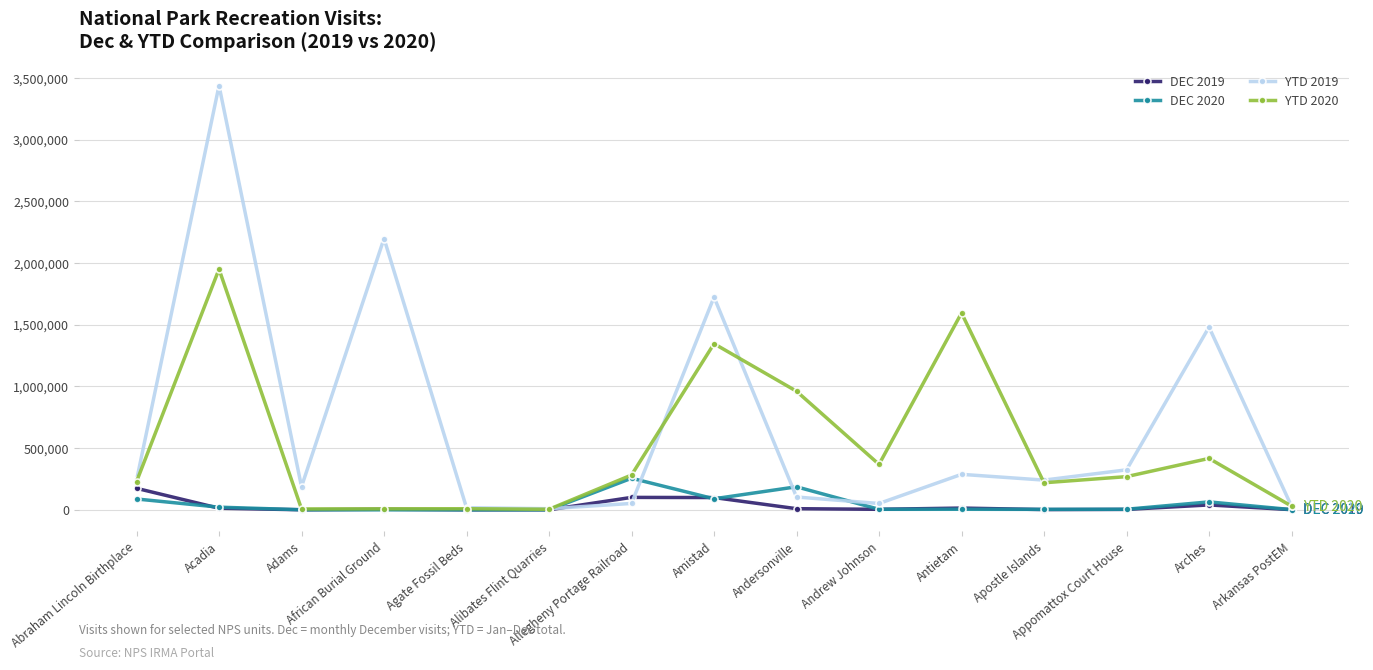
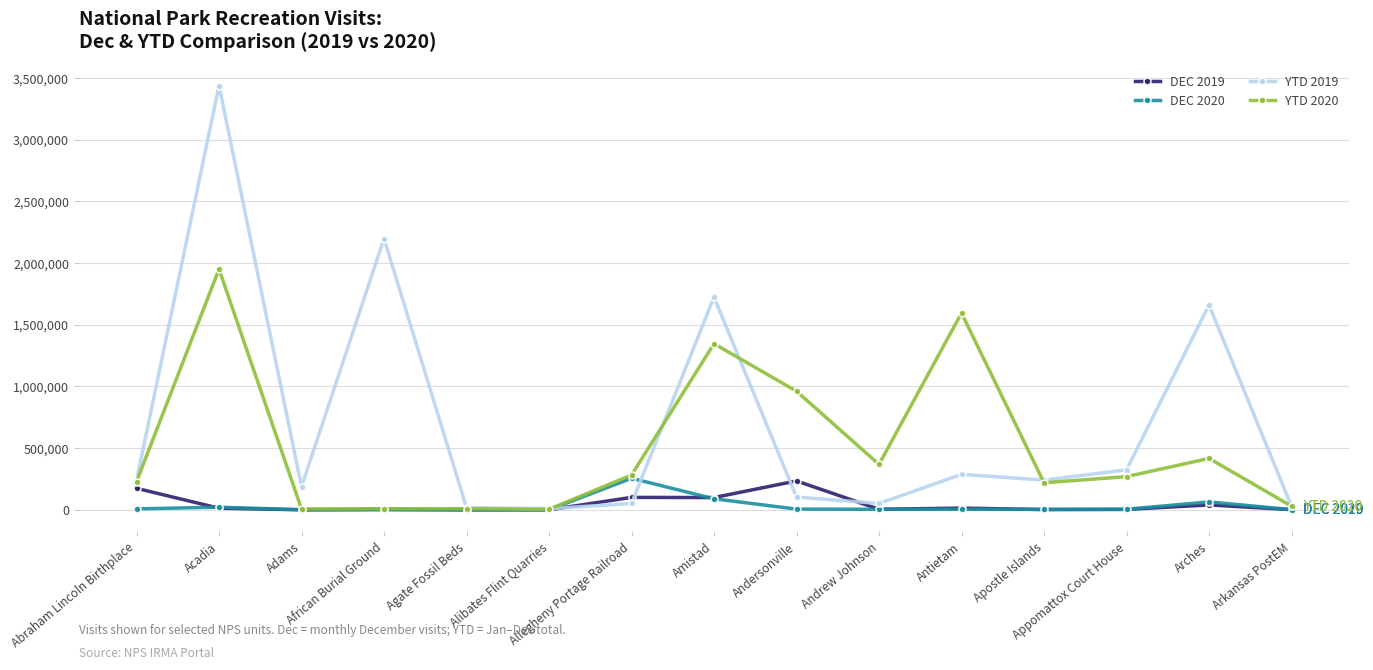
  {
    "DEC 2019": {
      "Abraham Lincoln Birthplace": "170,000",
      "Allegheny Portage Railroad": "100,000",
-     "Andersonville": "10,000",
+     "Andersonville": "230,000",
      "Arches": "40,000"
    },
    "DEC 2020": {
-     "Abraham Lincoln Birthplace": "90,000",
+     "Abraham Lincoln Birthplace": "10,000",
      "Allegheny Portage Railroad": "260,000",
-     "Andersonville": "190,000",
+     "Andersonville": "10,000",
      "Arches": "60,000"
    },
    "YTD 2019": {
      "Acadia": "3,440,000",
      "Adams": "190,000",
      "African Burial Ground": "2,200,000",
      "Allegheny Portage Railroad": "50,000",
      "Amistad": "1,720,000",
      "Andersonville": "100,000",
      "Andrew Johnson": "50,000",
      "Antietam": "290,000",
      "Apostle Islands": "240,000",
      "Appomattox Court House": "320,000",
-     "Arches": "1,480,000"
+     "Arches": "1,660,000"
    },
    "YTD 2020": {
      "Acadia": "1,950,000",
      "Allegheny Portage Railroad": "280,000",
      "Amistad": "1,350,000",
      "Andersonville": "960,000",
      "Andrew Johnson": "370,000",
      "Antietam": "1,590,000",
      "Apostle Islands": "220,000",
      "Appomattox Court House": "270,000",
      "Arches": "420,000"
    }
  }
